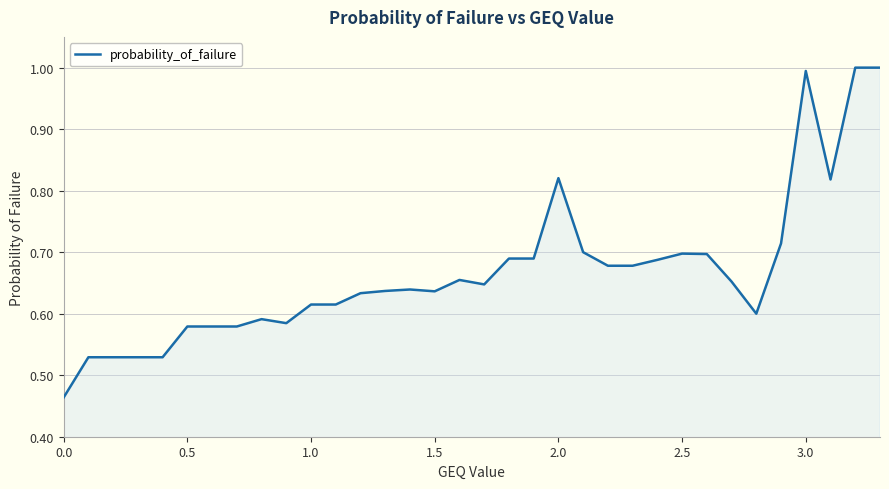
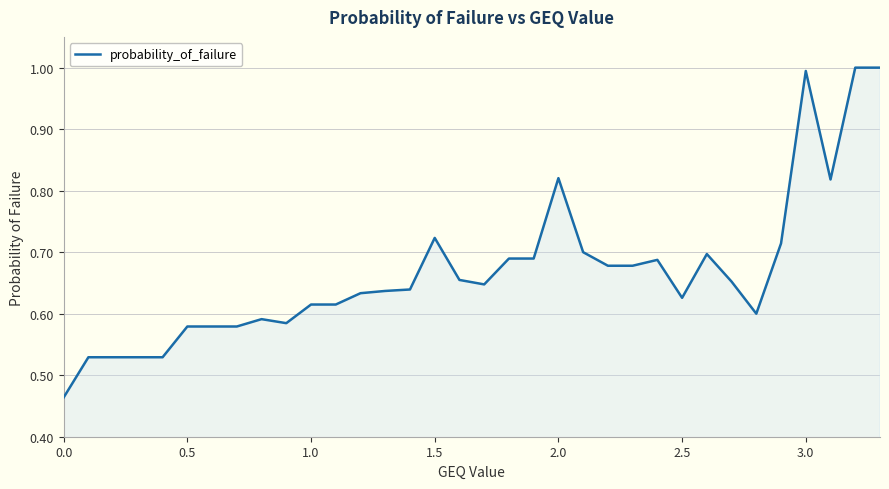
  {
    "0.0": 0.46,
    "0.5": 0.58,
    "1.0": 0.61,
-   "1.5": 0.64,
+   "1.5": 0.72,
    "2.0": 0.82,
-   "2.5": 0.70,
+   "2.5": 0.63,
    "3.0": 0.99
  }
